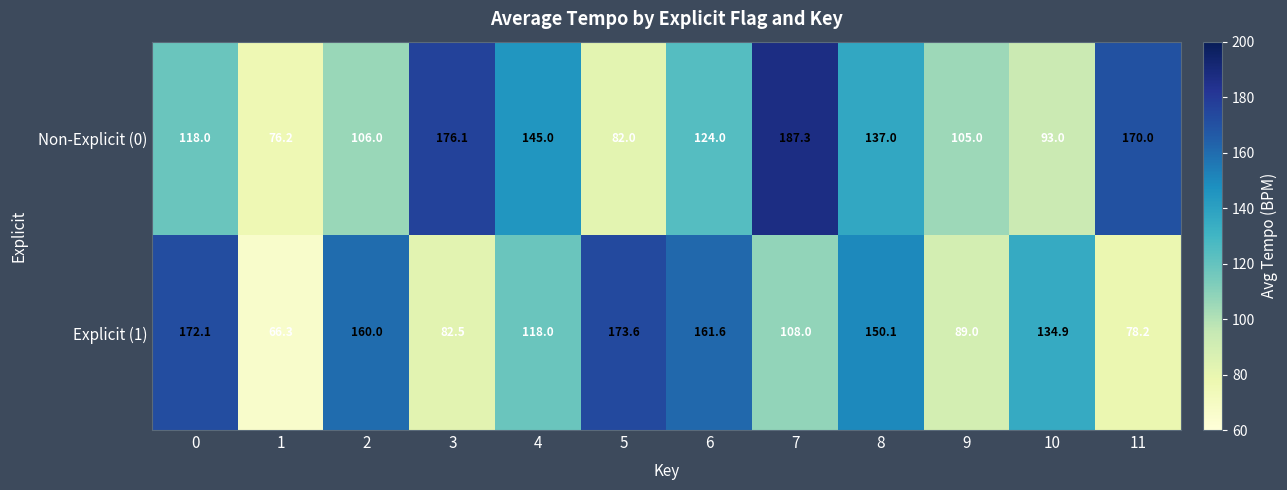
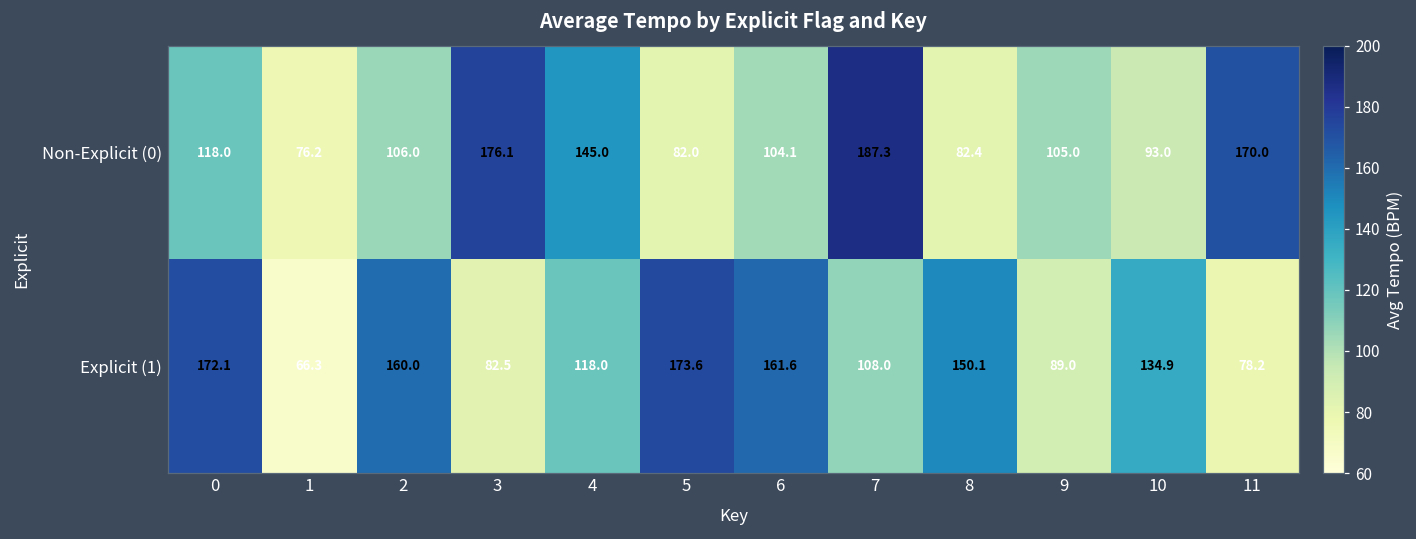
  {
    "Non-Explicit (0)": {
      "0": 118.0,
      "1": 76.2,
      "2": 106.0,
      "3": 176.1,
      "4": 145.0,
      "5": 82.0,
-     "6": 124.0,
+     "6": 104.1,
      "7": 187.3,
-     "8": 137.0,
+     "8": 82.4,
      "9": 105.0,
      "10": 93.0,
      "11": 170.0
    },
    "Explicit (1)": {
      "0": 172.1,
      "1": 66.3,
      "2": 160.0,
      "3": 82.5,
      "4": 118.0,
      "5": 173.6,
      "6": 161.6,
      "7": 108.0,
      "8": 150.1,
      "9": 89.0,
      "10": 134.9,
      "11": 78.2
    }
  }
